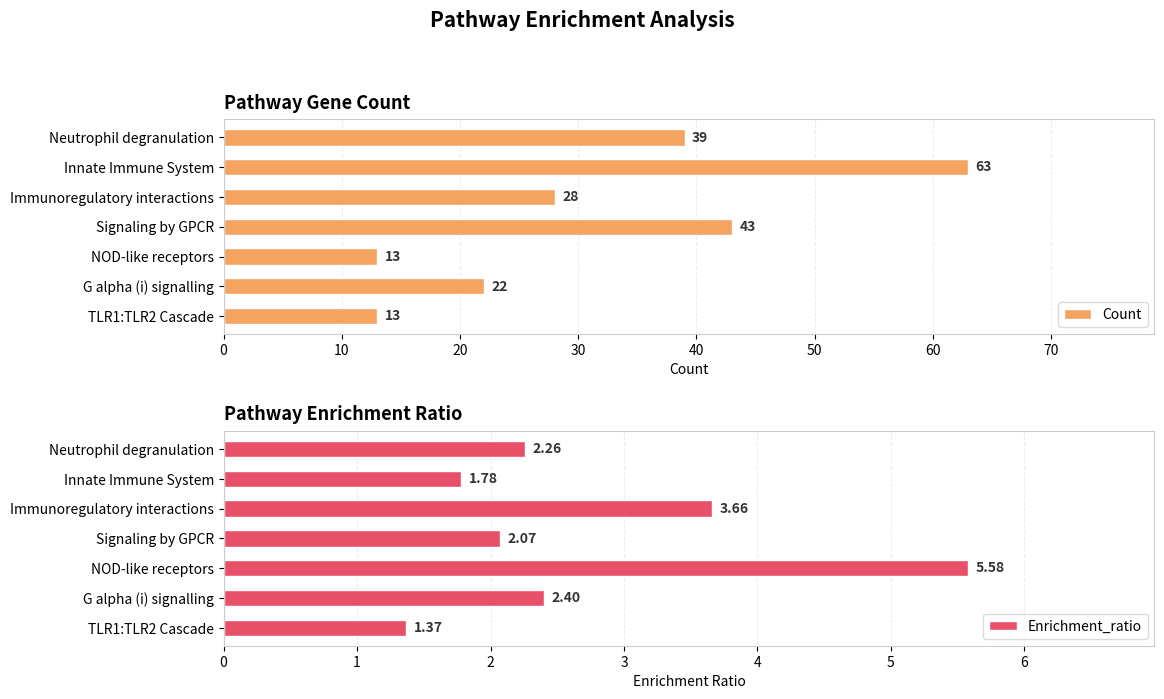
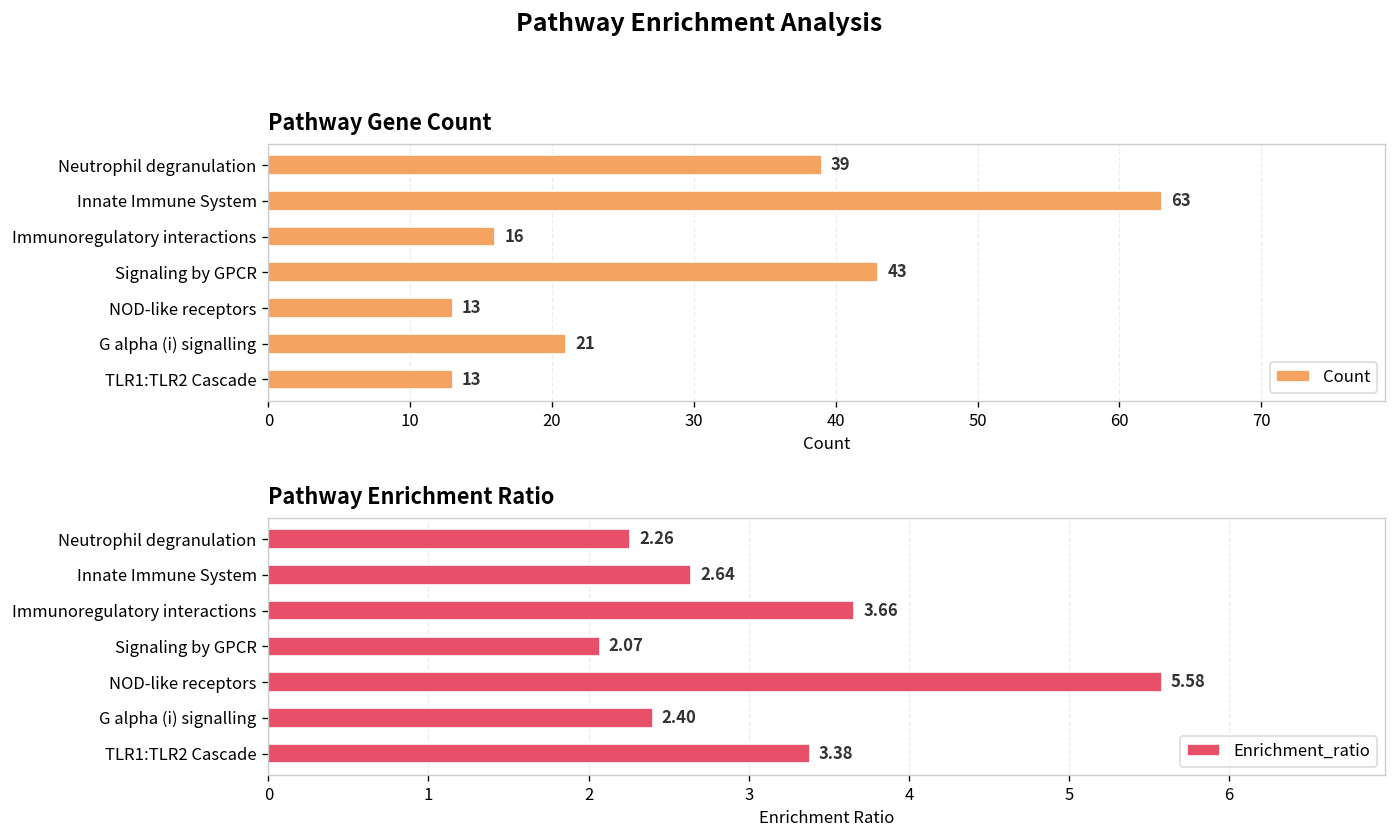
  {
    "Pathway Gene Count": {
      "Neutrophil degranulation": 39,
      "Innate Immune System": 63,
-     "Immunoregulatory interactions": 28,
+     "Immunoregulatory interactions": 16,
      "Signaling by GPCR": 43,
      "NOD-like receptors": 13,
-     "G alpha (i) signalling": 22,
+     "G alpha (i) signalling": 21,
      "TLR1:TLR2 Cascade": 13
    },
    "Pathway Enrichment Ratio": {
      "Neutrophil degranulation": 2.26,
-     "Innate Immune System": 1.78,
+     "Innate Immune System": 2.64,
      "Immunoregulatory interactions": 3.66,
      "Signaling by GPCR": 2.07,
      "NOD-like receptors": 5.58,
      "G alpha (i) signalling": 2.40,
-     "TLR1:TLR2 Cascade": 1.37
+     "TLR1:TLR2 Cascade": 3.38
    }
  }
